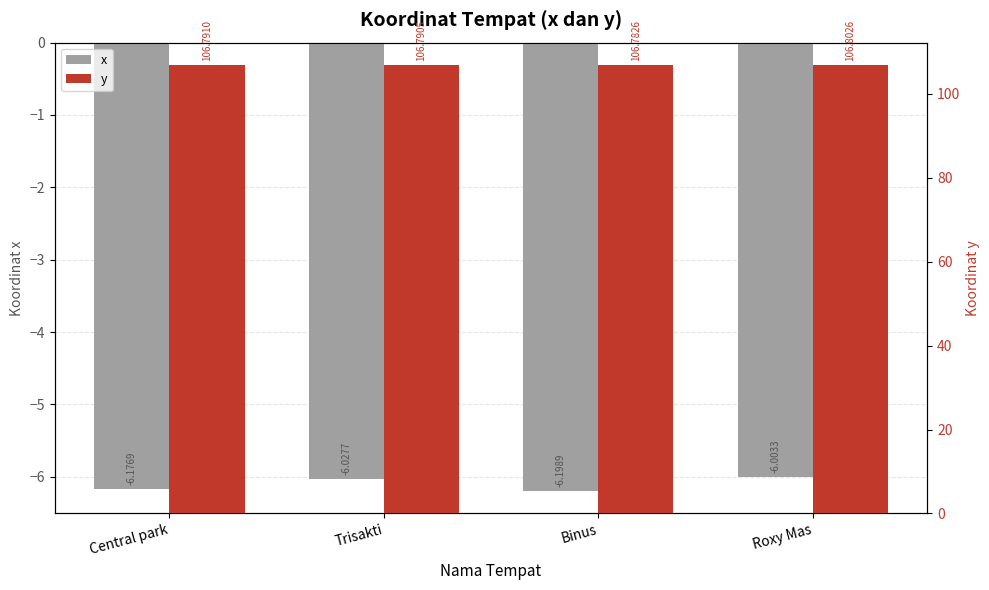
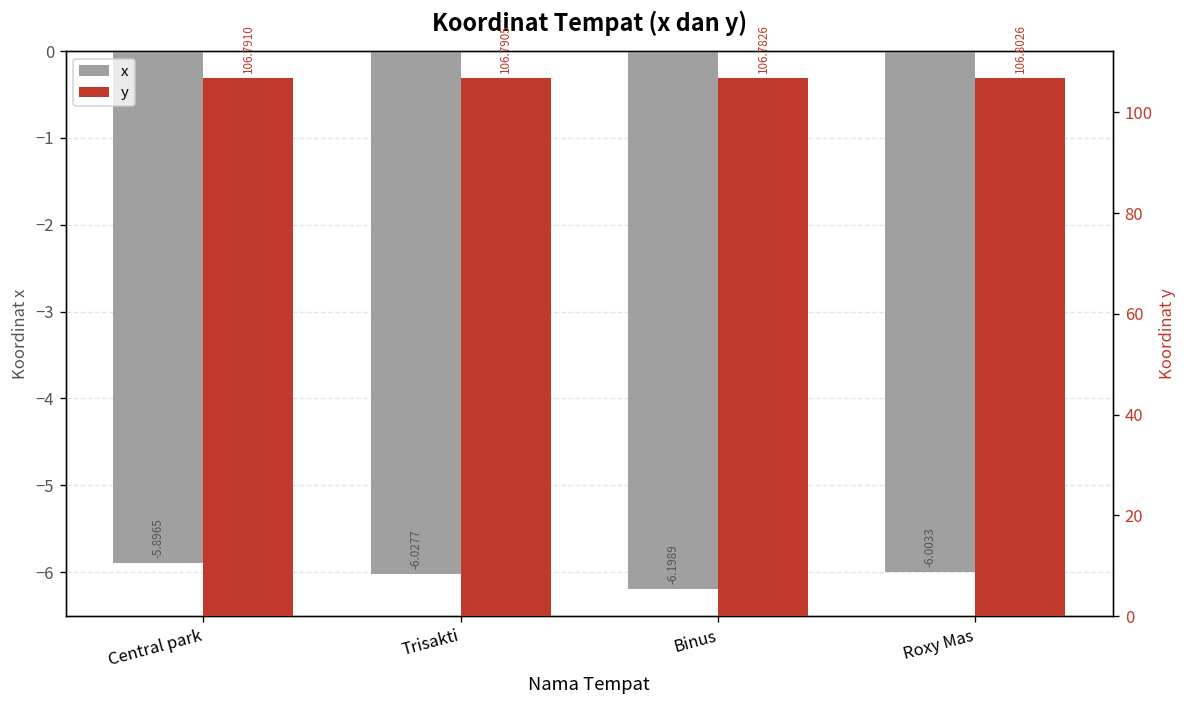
  {
    "x": {
-     "Central park": -6.1769,
+     "Central park": -5.8965,
      "Trisakti": -6.0277,
      "Binus": -6.1989,
      "Roxy Mas": -6.0033
    },
    "y": {
      "Central park": 106.7910,
      "Trisakti": 106.7905,
      "Binus": 106.7826,
      "Roxy Mas": 106.8026
    }
  }
